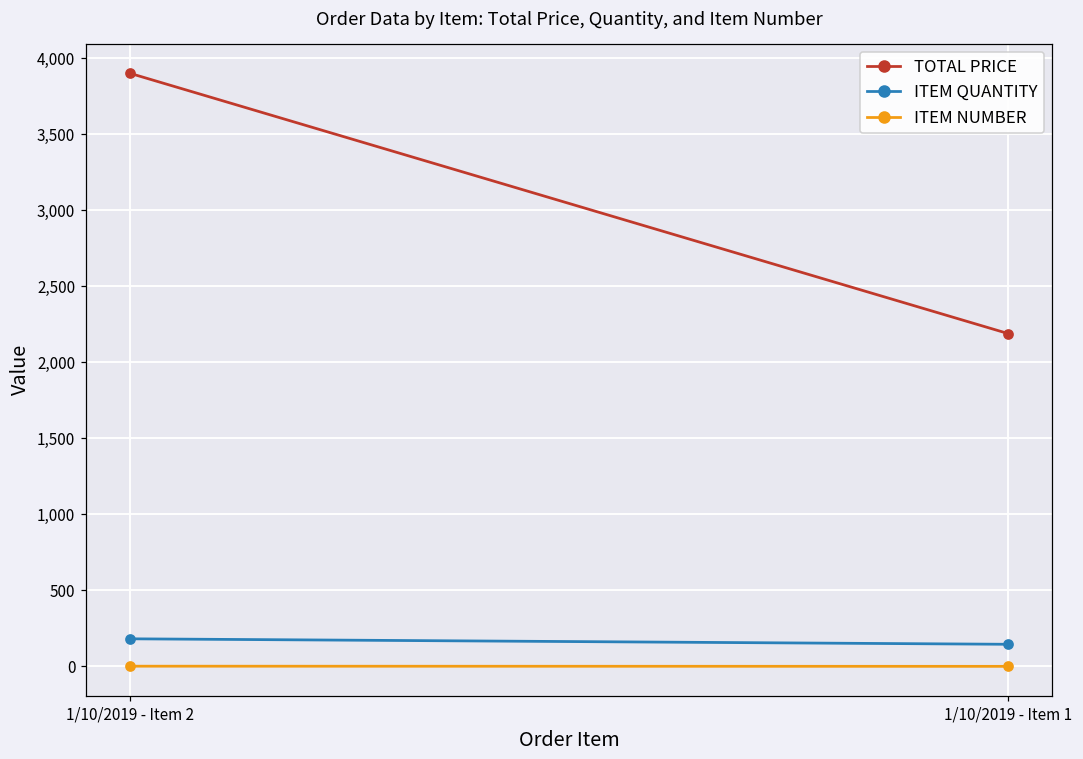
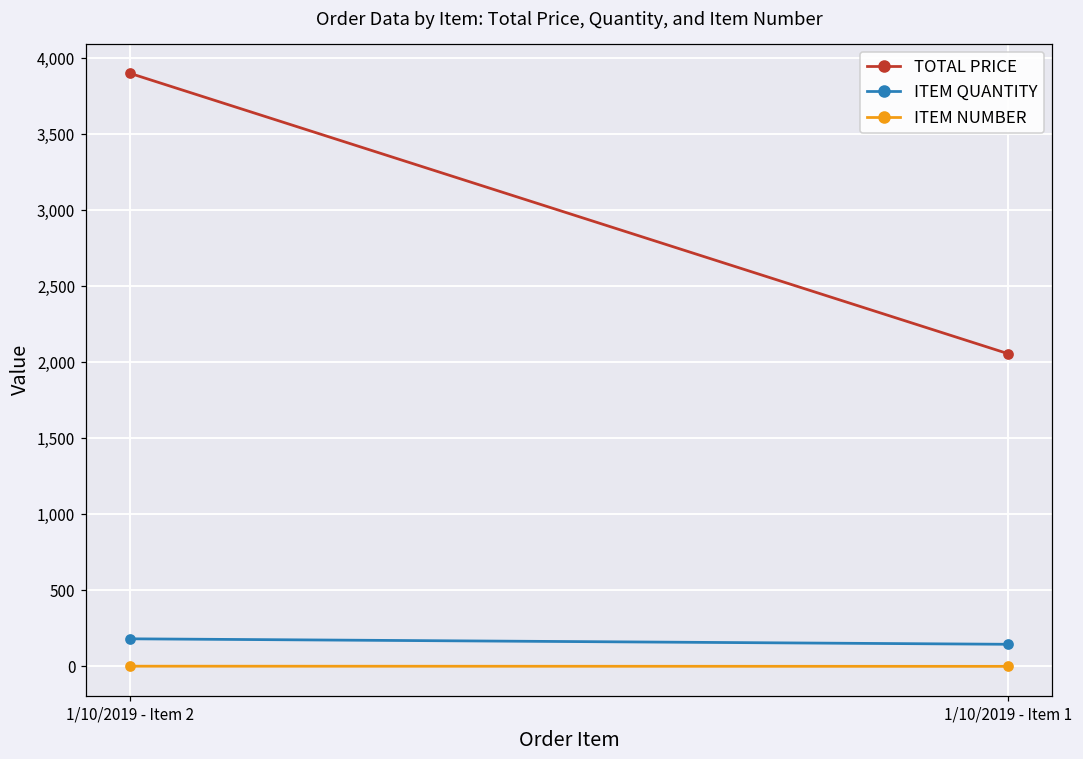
  {
    "TOTAL PRICE": {
      "1/10/2019 - Item 2": "3,900",
-     "1/10/2019 - Item 1": "2,190"
+     "1/10/2019 - Item 1": "2,060"
    },
    "ITEM QUANTITY": {
      "1/10/2019 - Item 2": "180",
      "1/10/2019 - Item 1": "150"
    },
    "ITEM NUMBER": {
      "1/10/2019 - Item 2": "0",
      "1/10/2019 - Item 1": "0"
    }
  }
